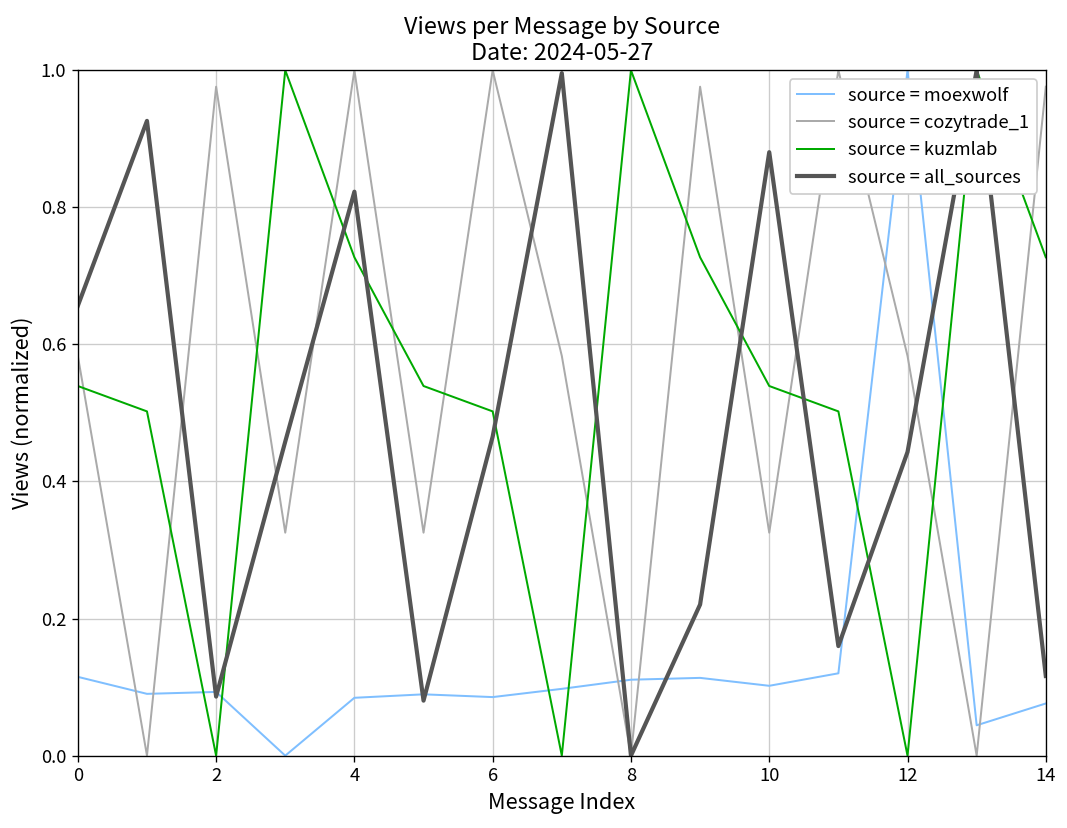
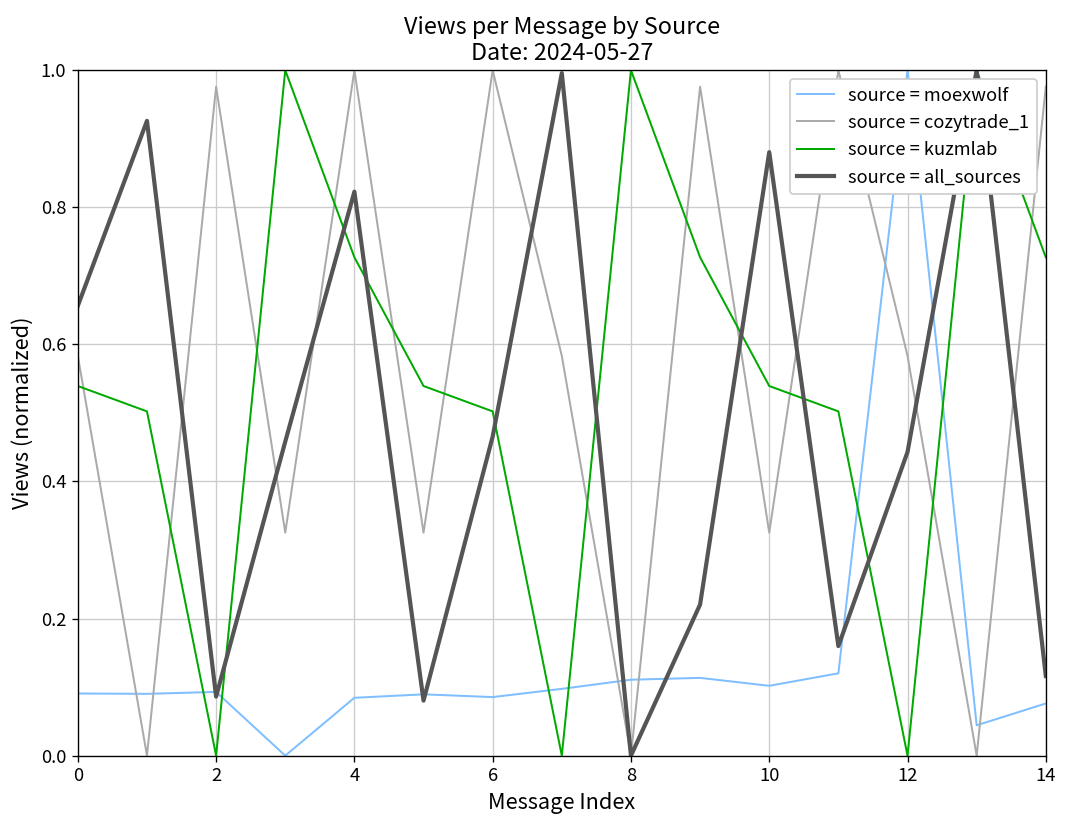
  {
    "source = moexwolf": {
-     "0": 0.11
+     "0": 0.09
    },
    "source = cozytrade_1": {
      "0": 0.58
    },
    "source = kuzmlab": {
      "0": 0.54
    },
    "source = all_sources": {
      "0": 0.66
    }
  }
